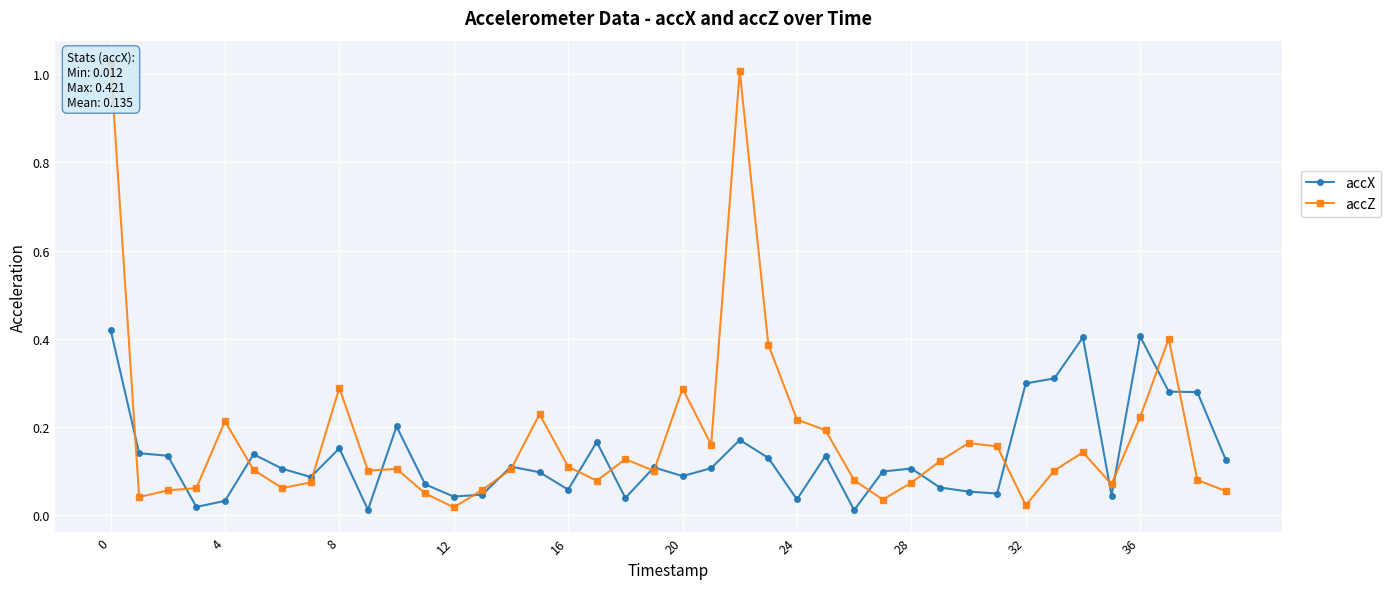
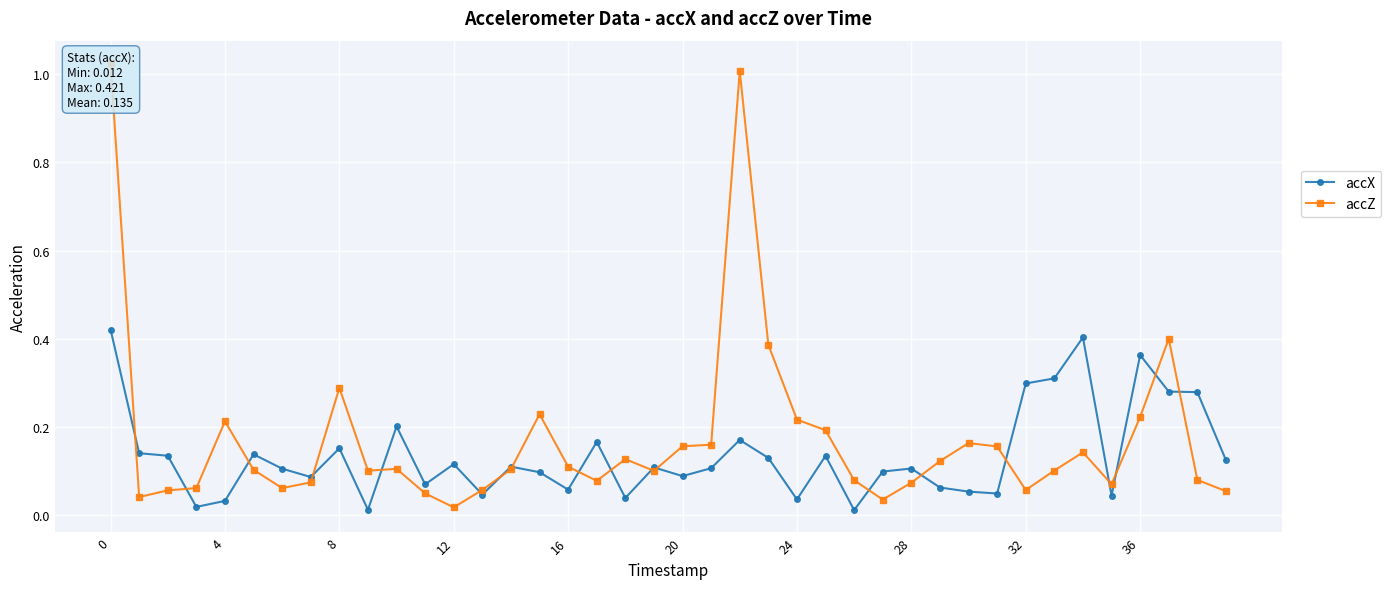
  {
    "accX": {
      "0": 0.42,
      "4": 0.03,
      "8": 0.15,
-     "12": 0.04,
+     "12": 0.12,
      "16": 0.06,
      "20": 0.09,
      "24": 0.04,
      "28": 0.11,
      "32": 0.30,
-     "36": 0.41
+     "36": 0.36
    },
    "accZ": {
      "4": 0.21,
      "8": 0.29,
      "12": 0.02,
      "16": 0.11,
-     "20": 0.29,
+     "20": 0.16,
      "24": 0.22,
      "28": 0.07,
-     "32": 0.02,
+     "32": 0.06,
      "36": 0.22
    }
  }
